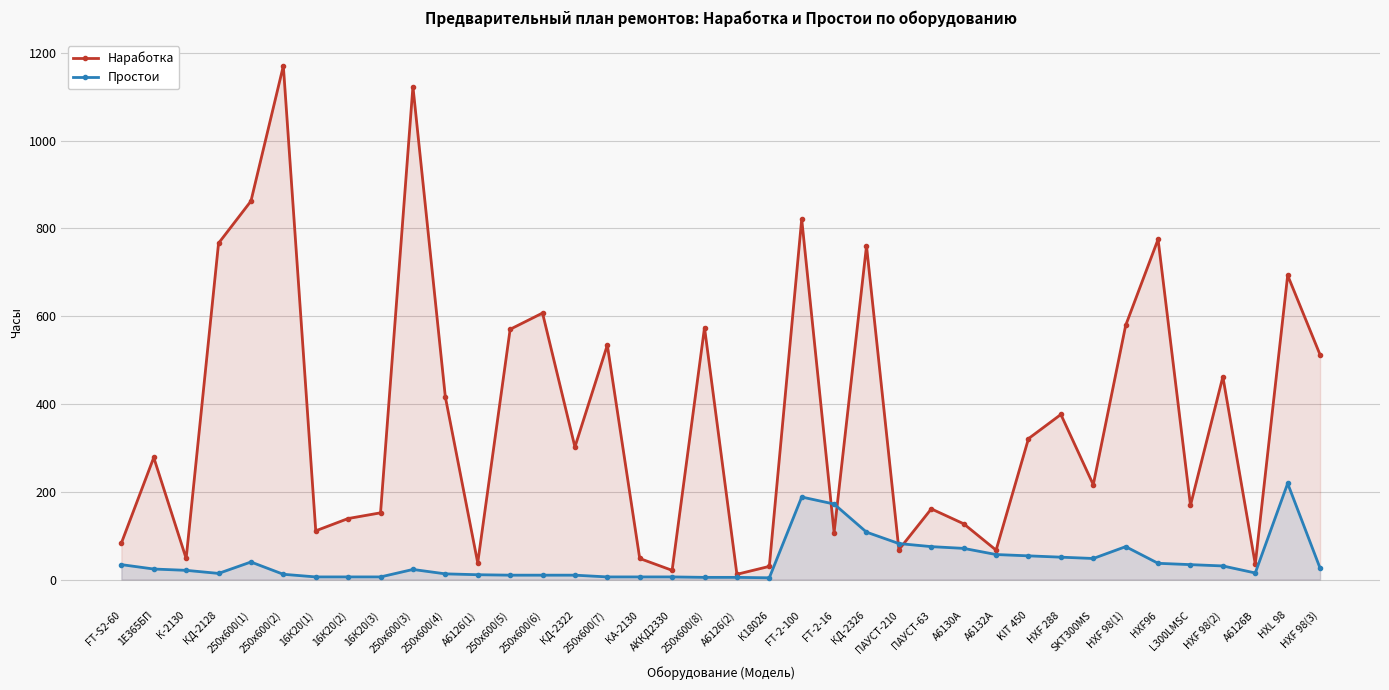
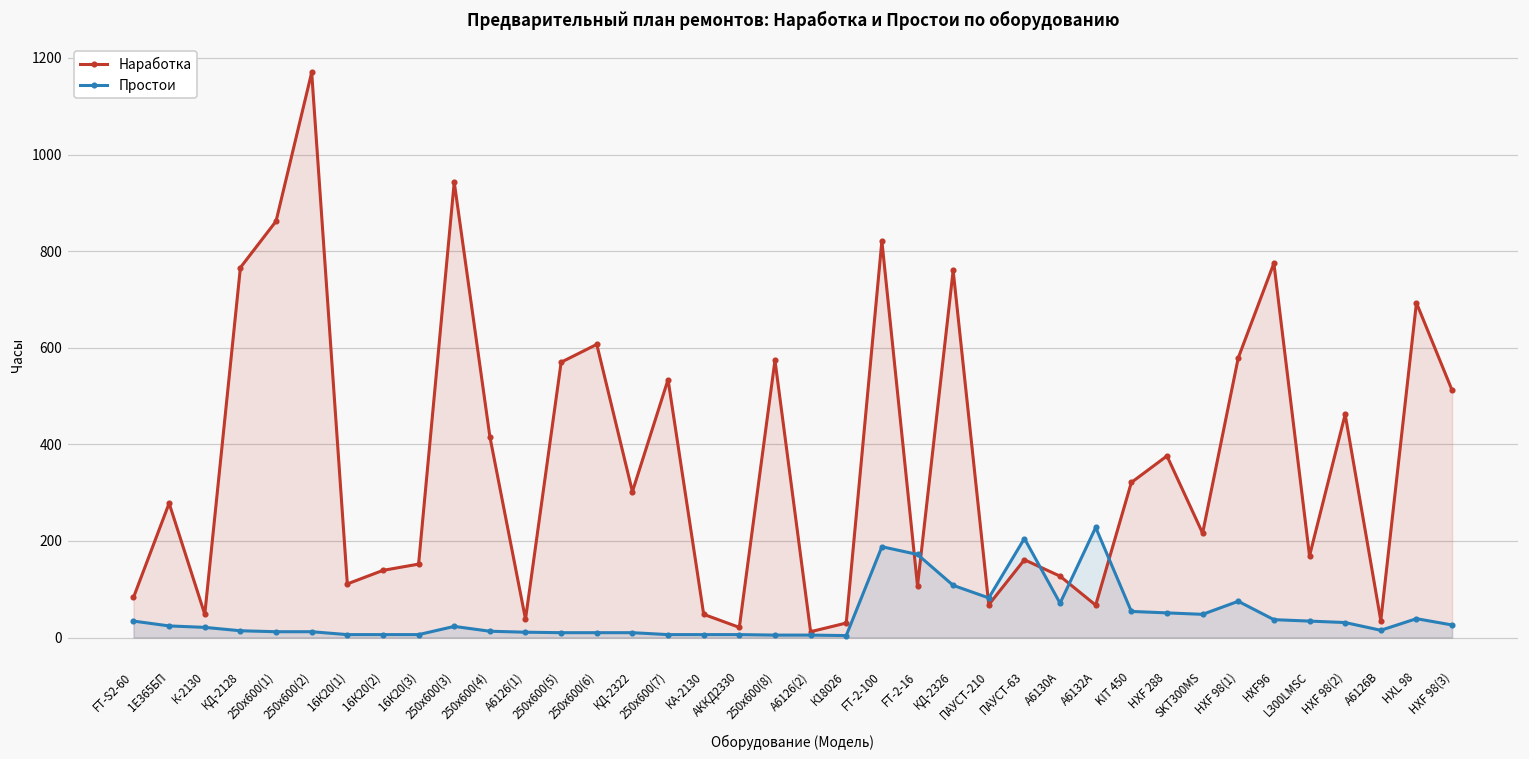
  {
    "Наработка": {
      "FT-S2-60": 80,
      "1Е365БП": 280,
      "К-2130": 50,
      "КД-2128": 770,
      "250х600(1)": 860,
      "250х600(2)": 1170,
      "16К20(1)": 110,
      "16К20(2)": 140,
      "16К20(3)": 150,
-     "250х600(3)": 1120,
+     "250х600(3)": 940,
      "250х600(4)": 420,
      "А6126(1)": 40,
      "250х600(5)": 570,
      "250х600(6)": 610,
      "КД-2322": 300,
      "250х600(7)": 530,
      "КА-2130": 50,
      "АККД2330": 20,
      "250х600(8)": 570,
      "А6126(2)": 10,
      "К18026": 30,
      "FT-2-100": 820,
      "FT-2-16": 110,
      "КД-2326": 760,
      "ПАУСТ-210": 70,
      "ПАУСТ-63": 160,
      "А6130А": 130,
      "А6132А": 70,
      "KIT 450": 320,
      "HXF 288": 380,
      "SKT300MS": 220,
      "HXF 98(1)": 580,
      "HXF96": 780,
      "L300LMSC": 170,
      "HXF 98(2)": 460,
      "А6126В": 40,
      "HXL 98": 690,
      "HXF 98(3)": 510
    },
    "Простои": {
      "FT-S2-60": 30,
      "1Е365БП": 20,
      "К-2130": 20,
      "КД-2128": 10,
-     "250х600(1)": 40,
+     "250х600(1)": 10,
      "250х600(2)": 10,
      "16К20(1)": 10,
      "16К20(2)": 10,
      "16К20(3)": 10,
      "250х600(3)": 20,
      "250х600(4)": 10,
      "А6126(1)": 10,
      "250х600(5)": 10,
      "250х600(6)": 10,
      "КД-2322": 10,
      "250х600(7)": 10,
      "КА-2130": 10,
      "АККД2330": 10,
      "250х600(8)": 10,
      "А6126(2)": 10,
      "К18026": 0,
      "FT-2-100": 190,
      "FT-2-16": 170,
      "КД-2326": 110,
      "ПАУСТ-210": 80,
-     "ПАУСТ-63": 80,
+     "ПАУСТ-63": 210,
      "А6130А": 70,
-     "А6132А": 60,
+     "А6132А": 230,
      "KIT 450": 50,
      "HXF 288": 50,
      "SKT300MS": 50,
      "HXF 98(1)": 80,
      "HXF96": 40,
      "L300LMSC": 30,
      "HXF 98(2)": 30,
      "А6126В": 20,
-     "HXL 98": 220,
+     "HXL 98": 40,
      "HXF 98(3)": 30
    }
  }
